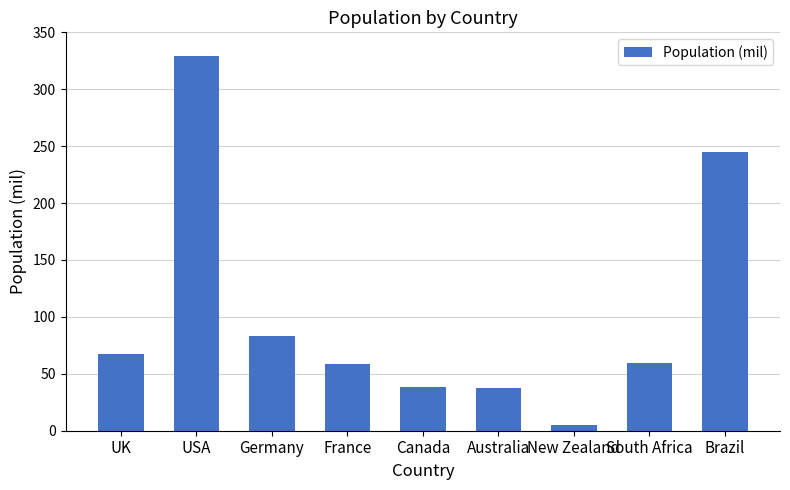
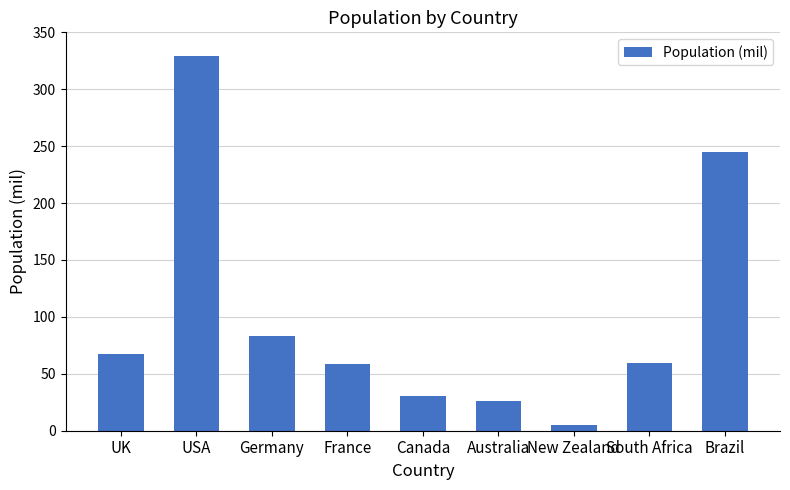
  {
    "UK": 67,
    "USA": 330,
    "Germany": 83,
    "France": 59,
-   "Canada": 38,
-   "Australia": 38,
+   "Canada": 31,
+   "Australia": 26,
    "Brazil": 245
  }
